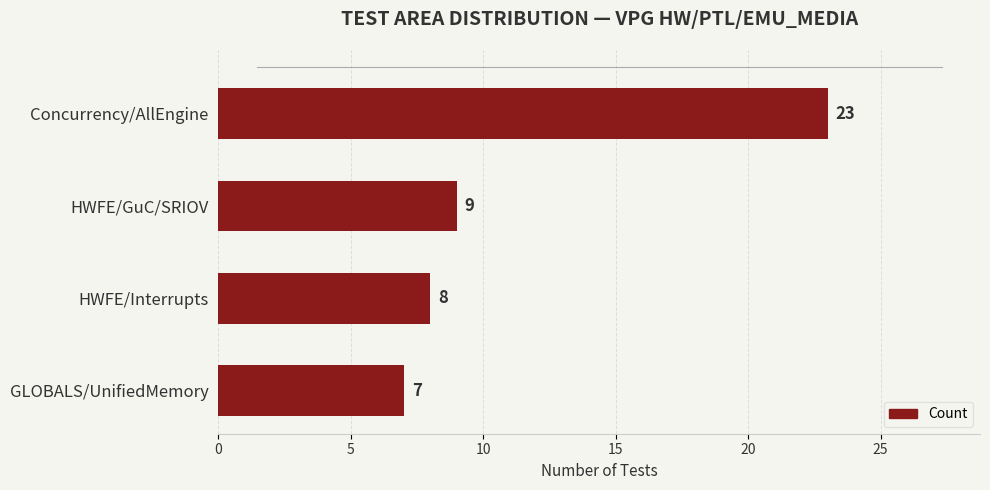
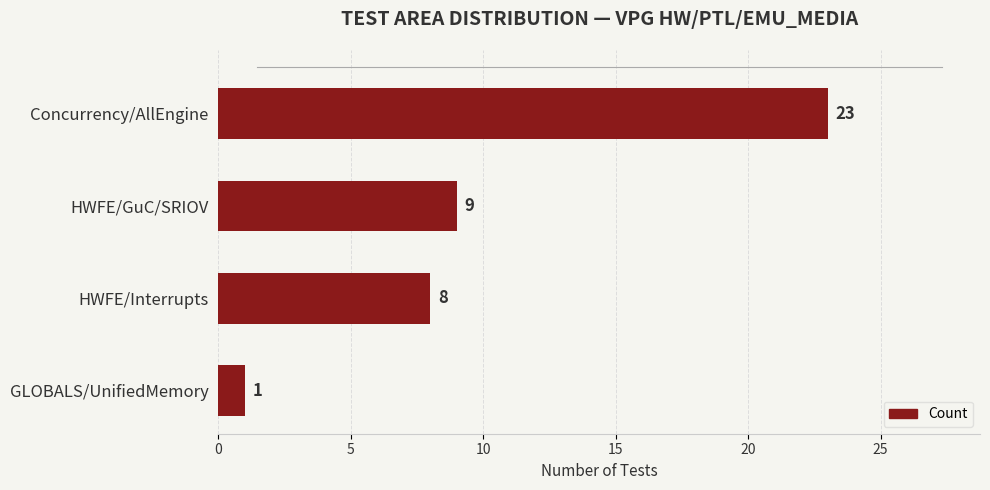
  {
    "Concurrency/AllEngine": 23,
    "HWFE/GuC/SRIOV": 9,
    "HWFE/Interrupts": 8,
-   "GLOBALS/UnifiedMemory": 7
+   "GLOBALS/UnifiedMemory": 1
  }
